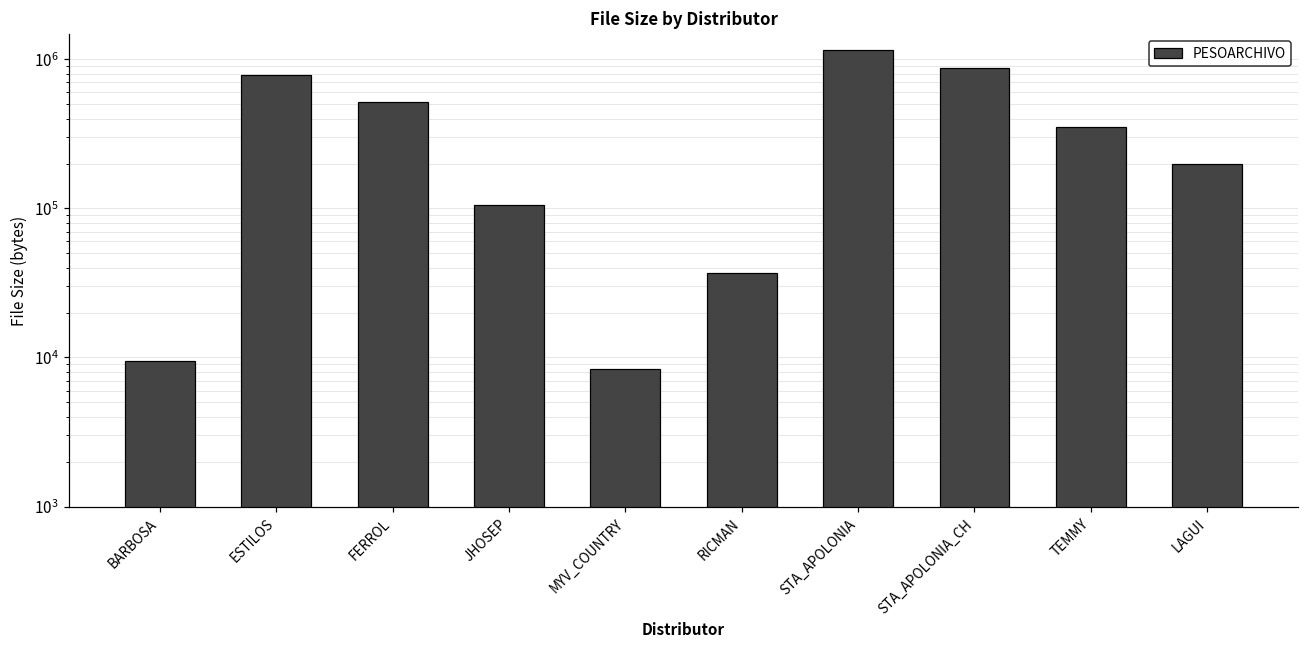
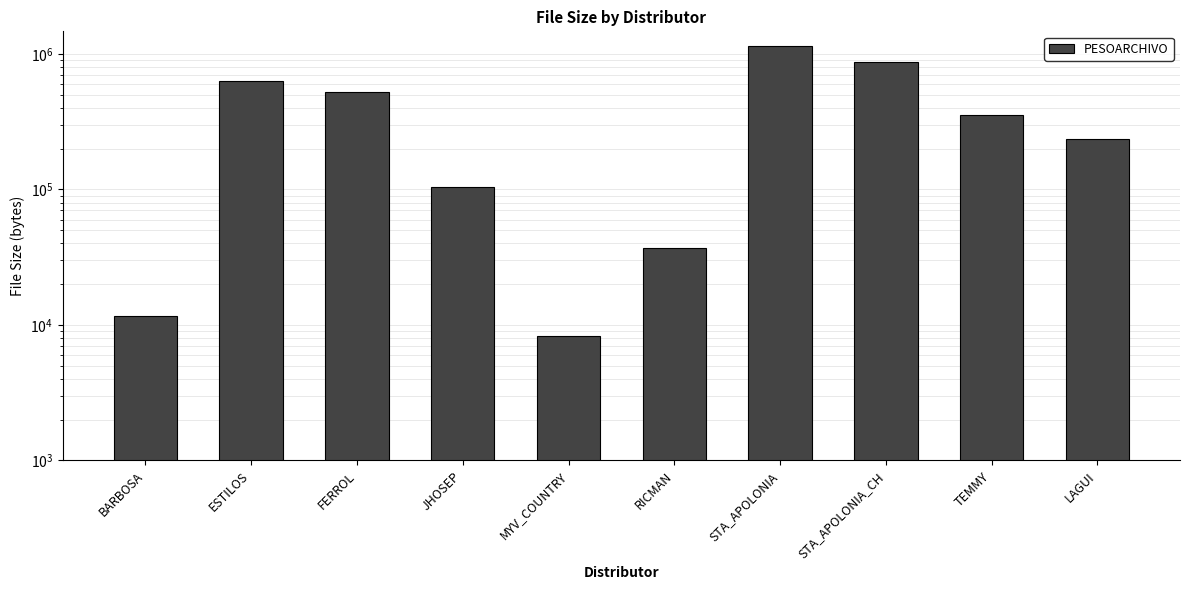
  {
-   "BARBOSA": 10000,
-   "ESTILOS": 800000,
+   "BARBOSA": 12000,
+   "ESTILOS": 600000,
    "FERROL": 520000,
    "JHOSEP": 100000,
    "MYV_COUNTRY": 8000,
    "RICMAN": 37000,
    "STA_APOLONIA": 1100000,
    "STA_APOLONIA_CH": 900000,
    "TEMMY": 350000,
-   "LAGUI": 200000
+   "LAGUI": 240000
  }
